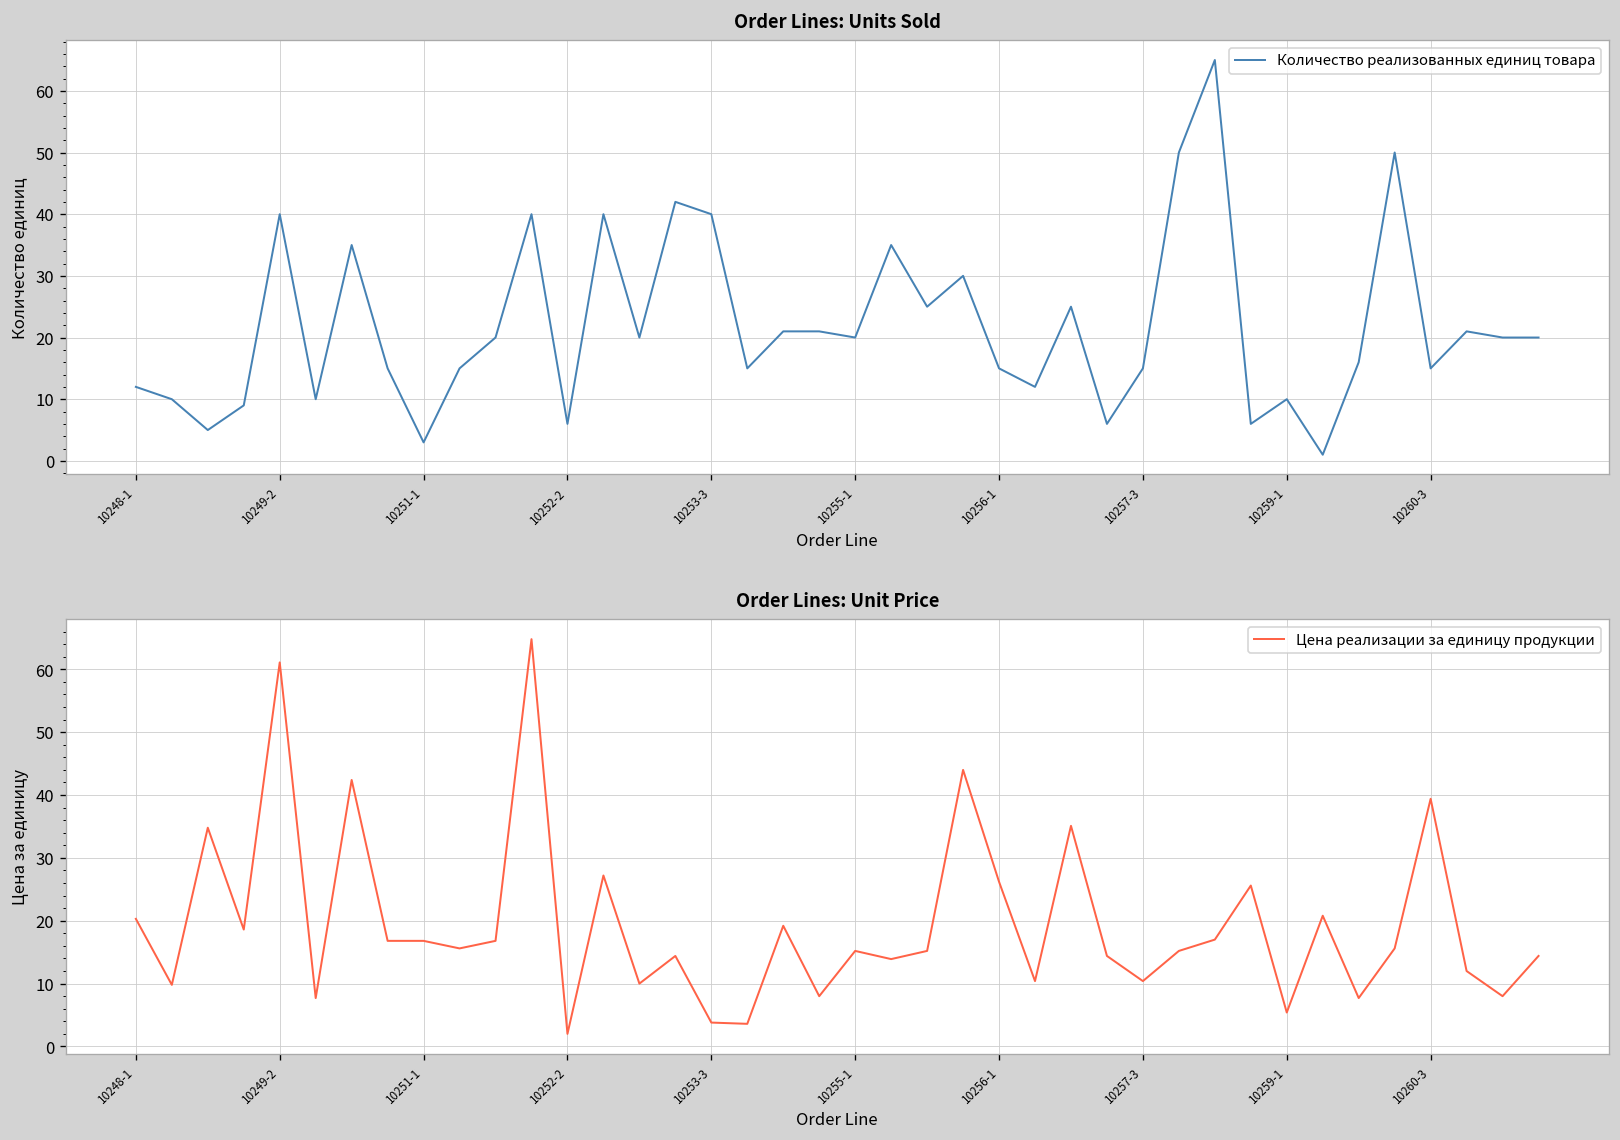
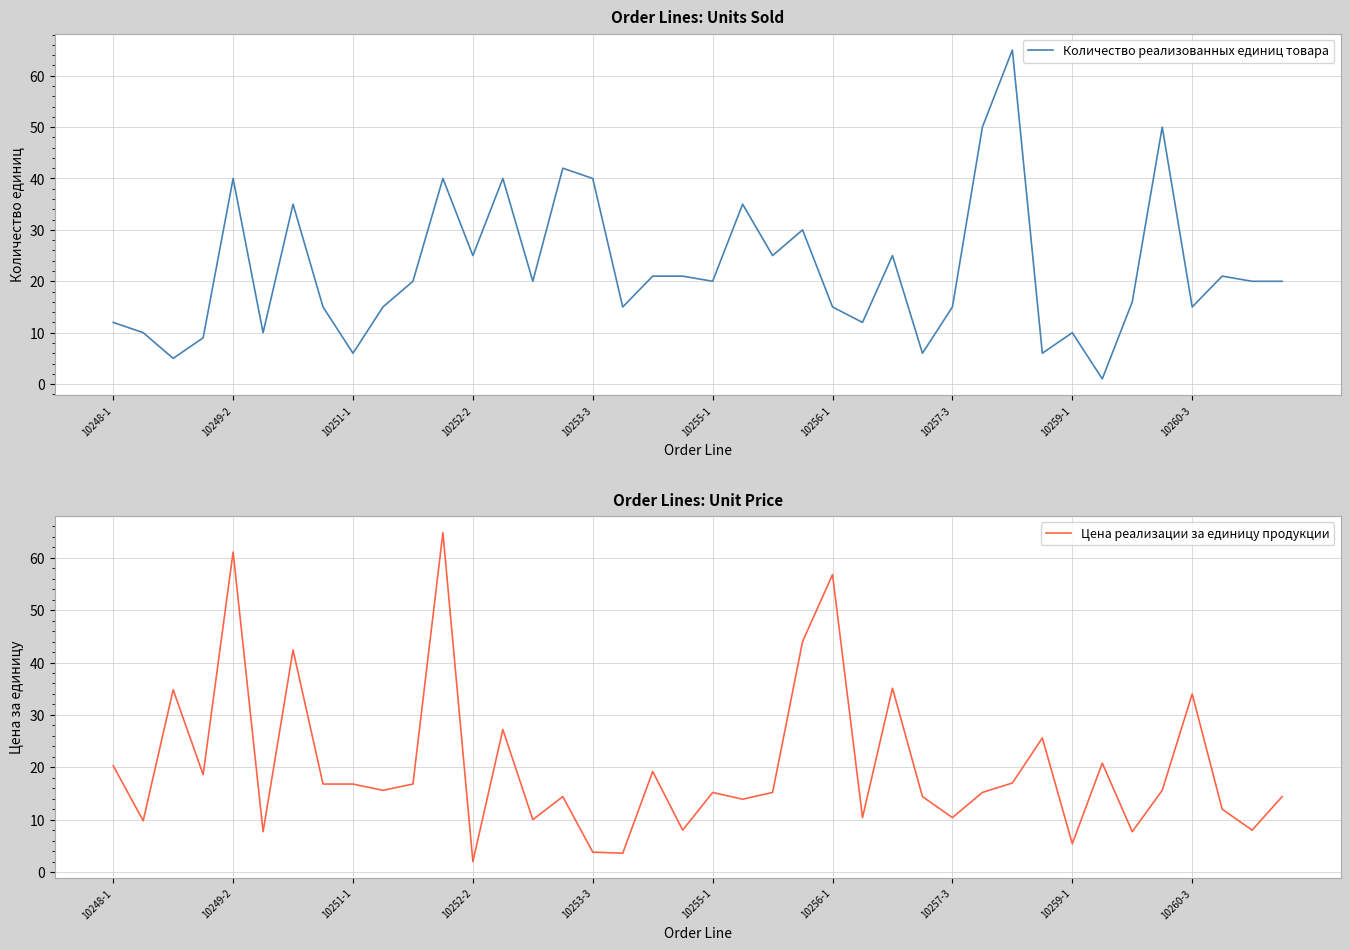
  {
    "Order Lines: Units Sold": {
      "10248-1": 12,
      "10249-2": 40,
-     "10251-1": 3,
-     "10252-2": 6,
+     "10251-1": 6,
+     "10252-2": 25,
      "10253-3": 40,
      "10255-1": 20,
      "10256-1": 15,
      "10257-3": 15,
      "10259-1": 10,
      "10260-3": 15
    },
    "Order Lines: Unit Price": {
      "10248-1": 20,
      "10249-2": 61,
      "10251-1": 17,
      "10252-2": 2,
      "10253-3": 4,
      "10255-1": 15,
-     "10256-1": 26,
+     "10256-1": 57,
      "10257-3": 10,
      "10259-1": 5,
-     "10260-3": 39
+     "10260-3": 34
    }
  }
